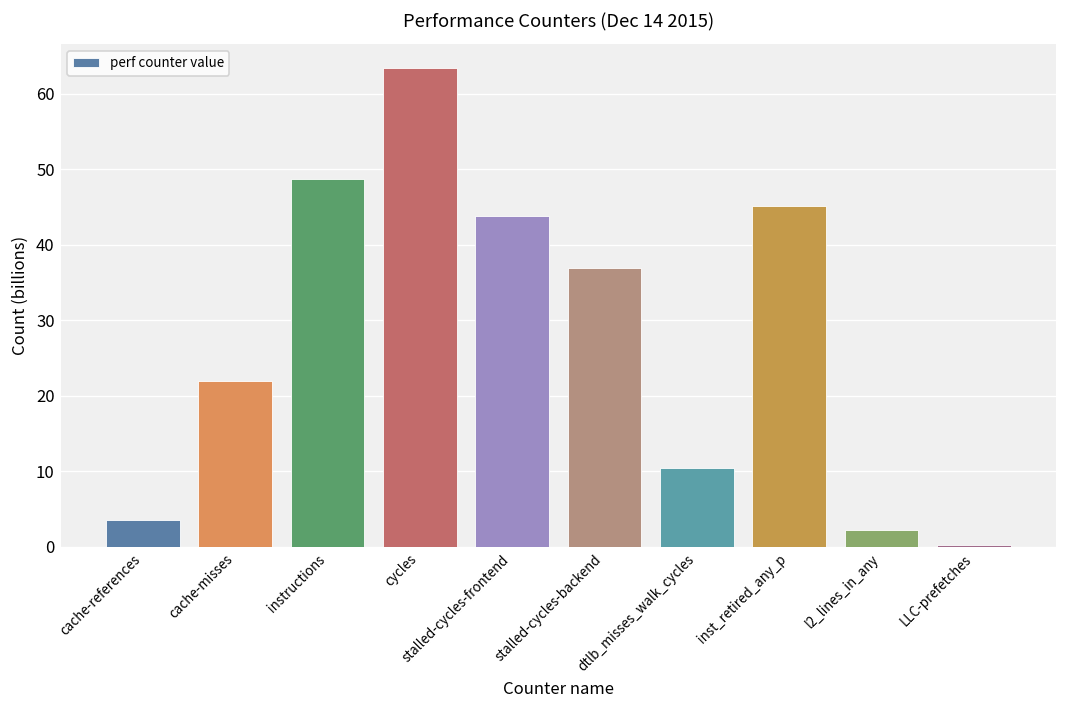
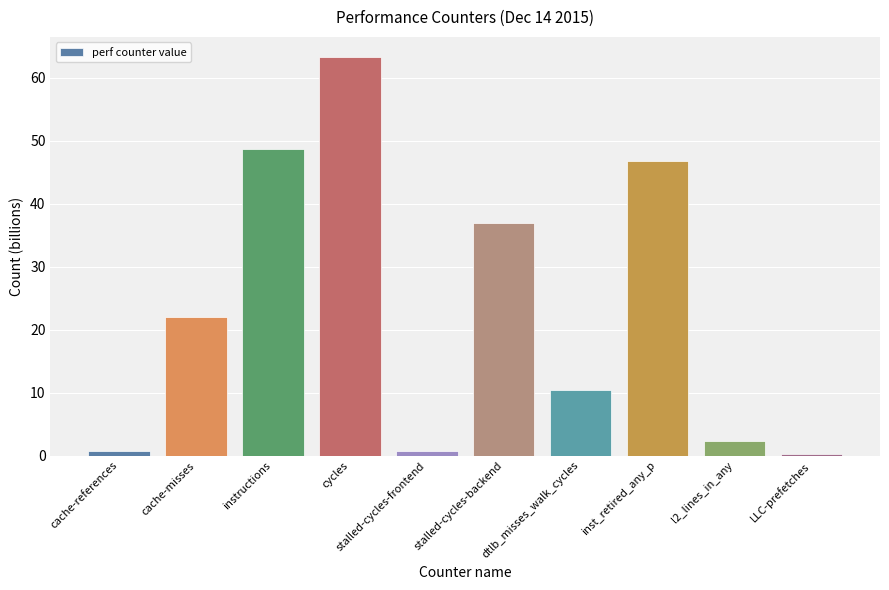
  {
-   "cache-references": 3,
+   "cache-references": 1,
    "cache-misses": 22,
    "instructions": 49,
    "cycles": 63,
-   "stalled-cycles-frontend": 44,
+   "stalled-cycles-frontend": 1,
    "stalled-cycles-backend": 37,
    "dtlb_misses_walk_cycles": 10,
-   "inst_retired_any_p": 45,
+   "inst_retired_any_p": 47,
    "l2_lines_in_any": 2
  }
